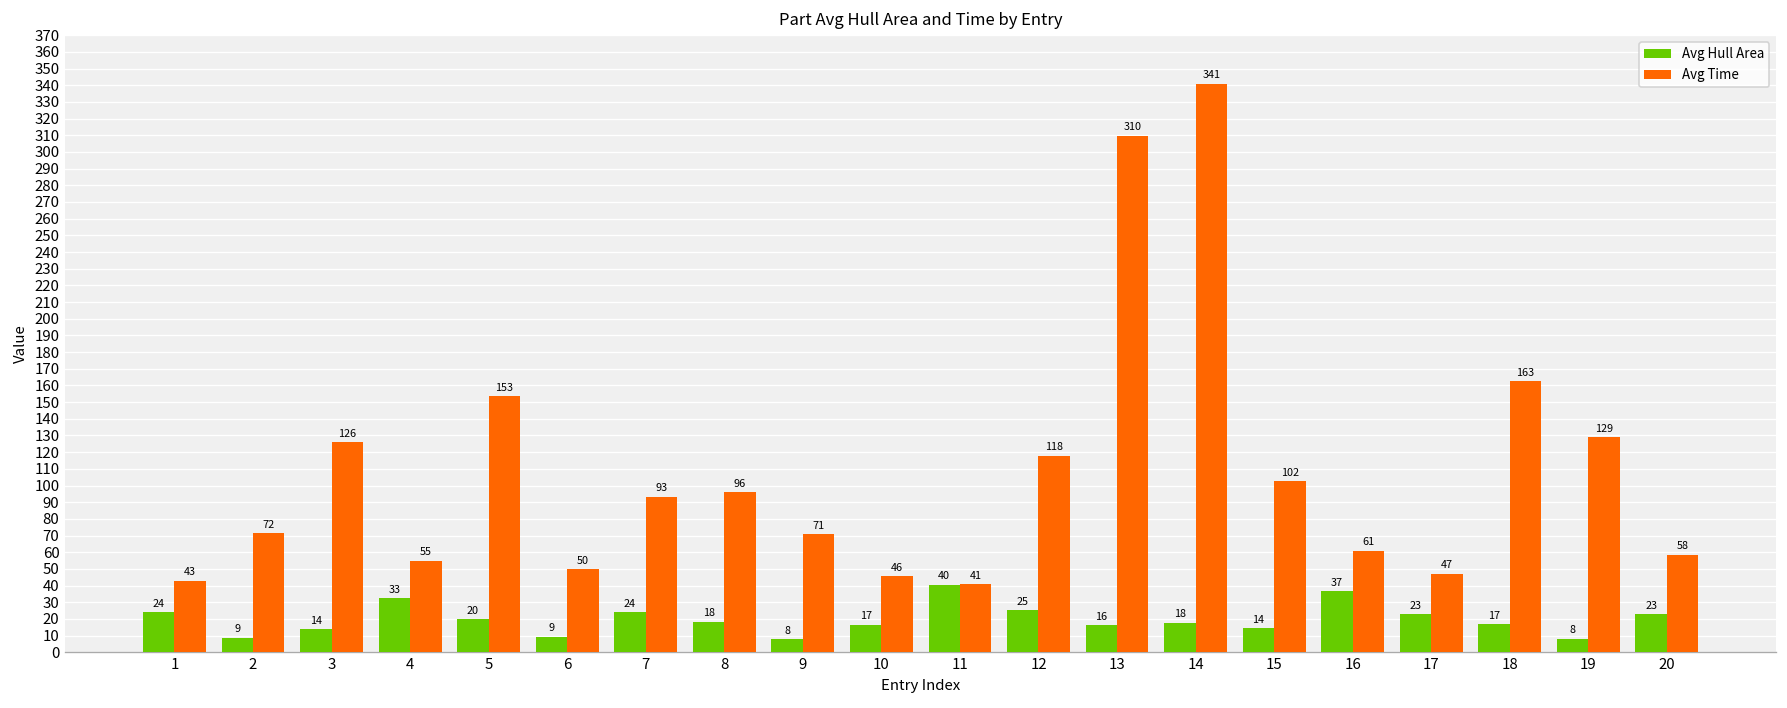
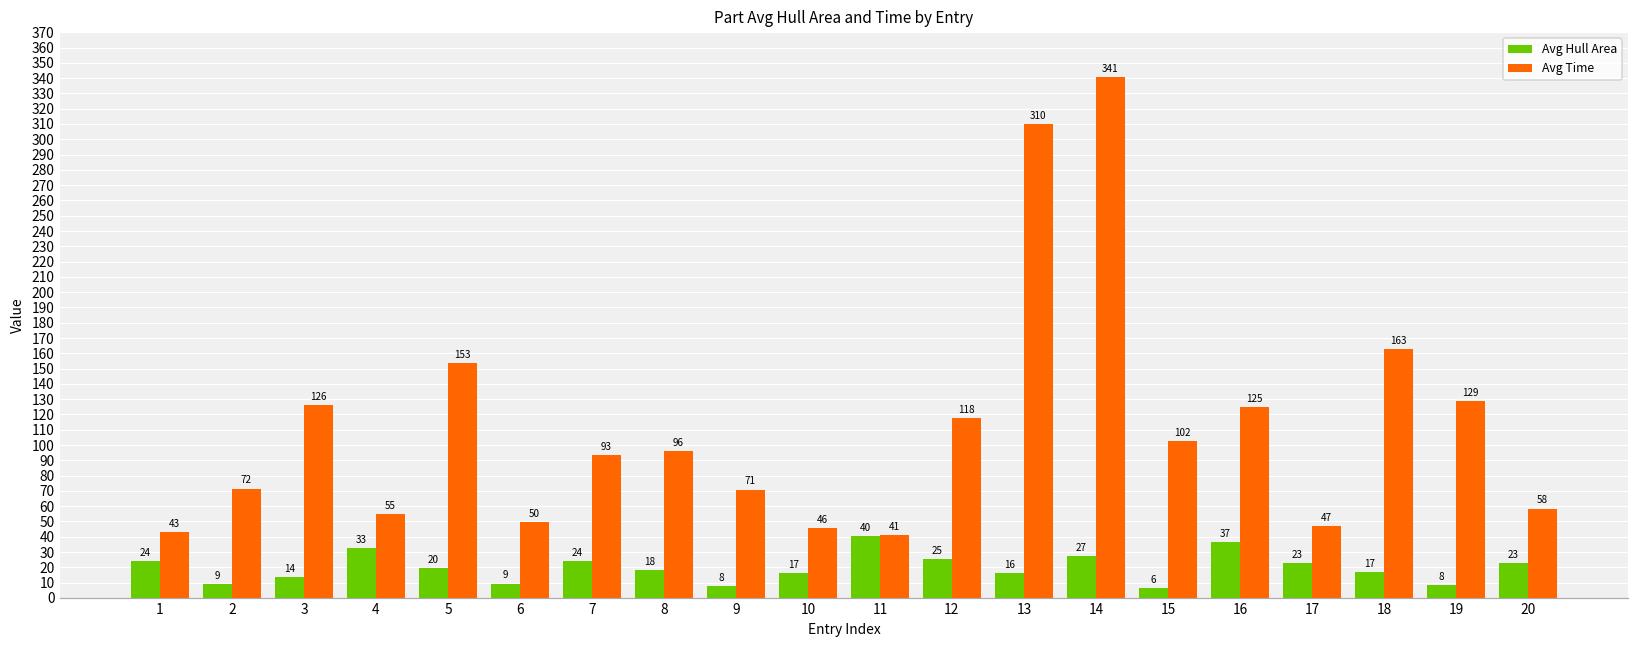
  {
    "Avg Hull Area": {
      "1": 24,
      "2": 9,
      "3": 14,
      "4": 33,
      "5": 20,
      "6": 9,
      "7": 24,
      "8": 18,
      "9": 8,
      "10": 17,
      "11": 40,
      "12": 25,
      "13": 16,
-     "14": 18,
-     "15": 14,
+     "14": 27,
+     "15": 6,
      "16": 37,
      "17": 23,
      "18": 17,
      "19": 8,
      "20": 23
    },
    "Avg Time": {
      "1": 43,
      "2": 72,
      "3": 126,
      "4": 55,
      "5": 153,
      "6": 50,
      "7": 93,
      "8": 96,
      "9": 71,
      "10": 46,
      "11": 41,
      "12": 118,
      "13": 310,
      "14": 341,
      "15": 102,
-     "16": 61,
+     "16": 125,
      "17": 47,
      "18": 163,
      "19": 129,
      "20": 58
    }
  }
